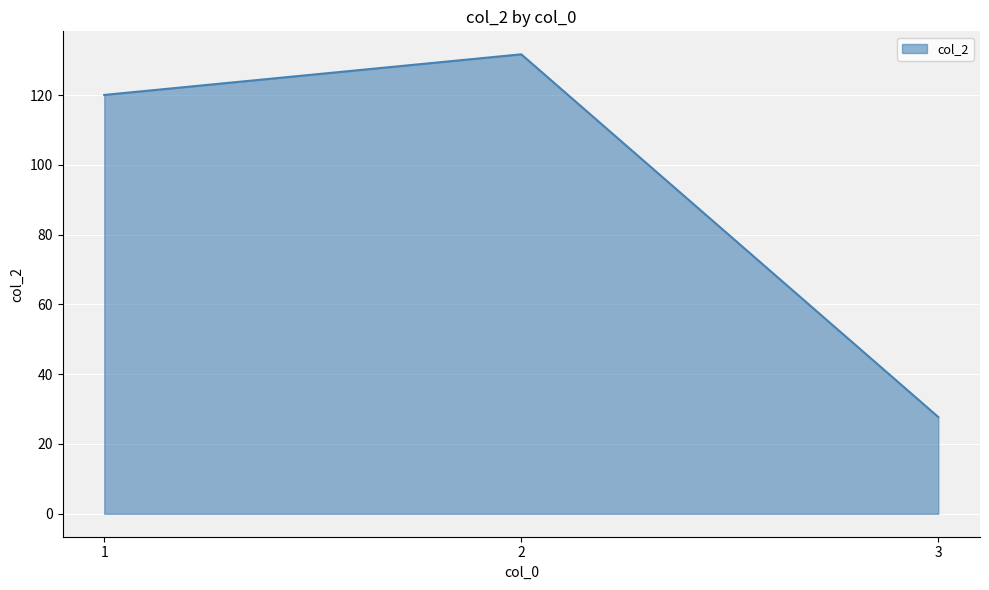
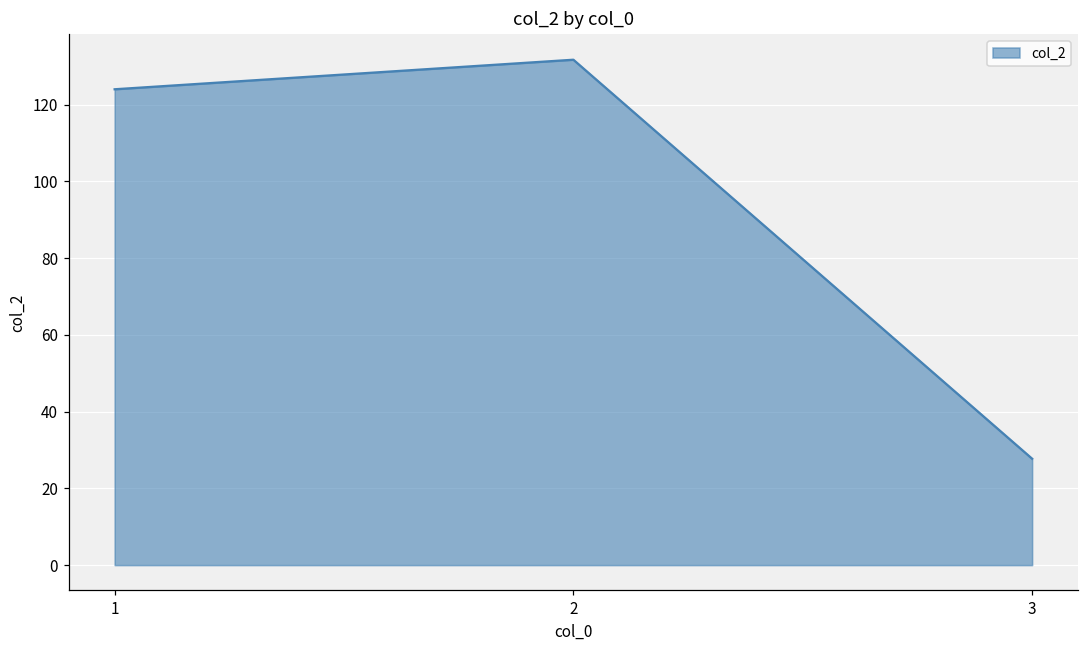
  {
-   "1": 120,
+   "1": 124,
    "2": 132,
    "3": 28
  }
